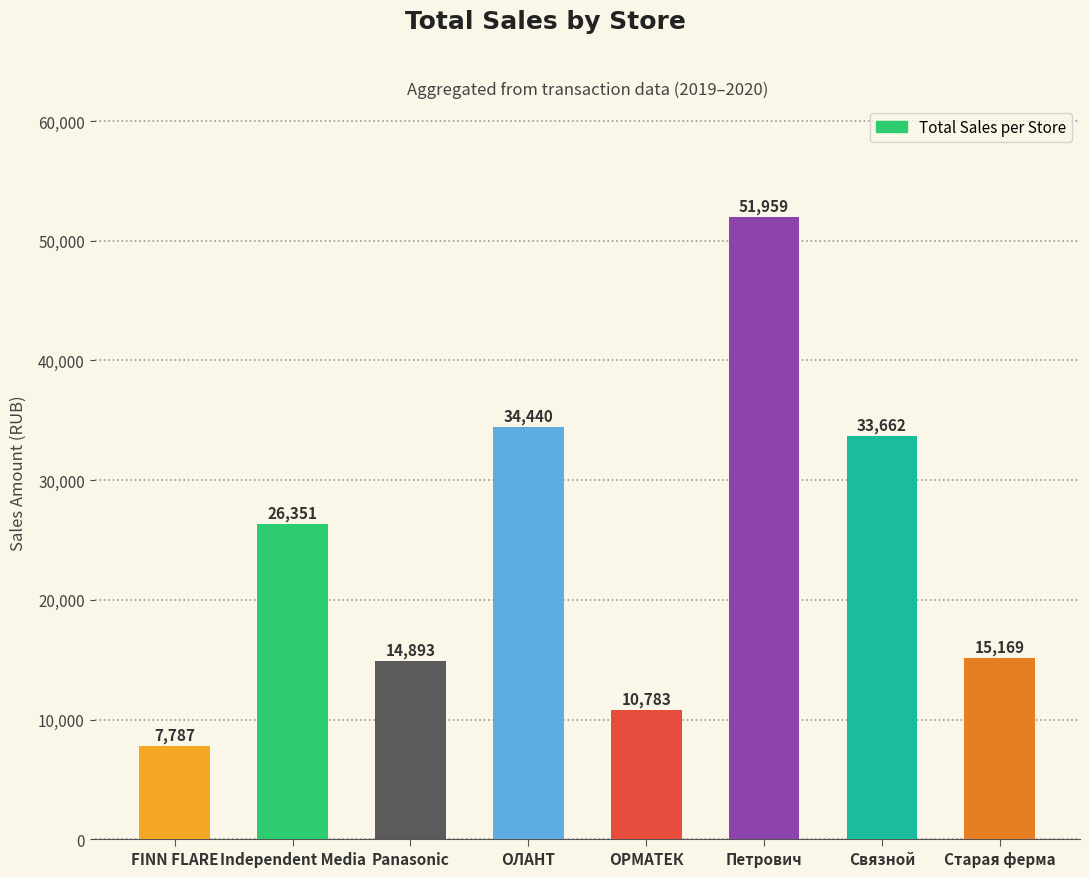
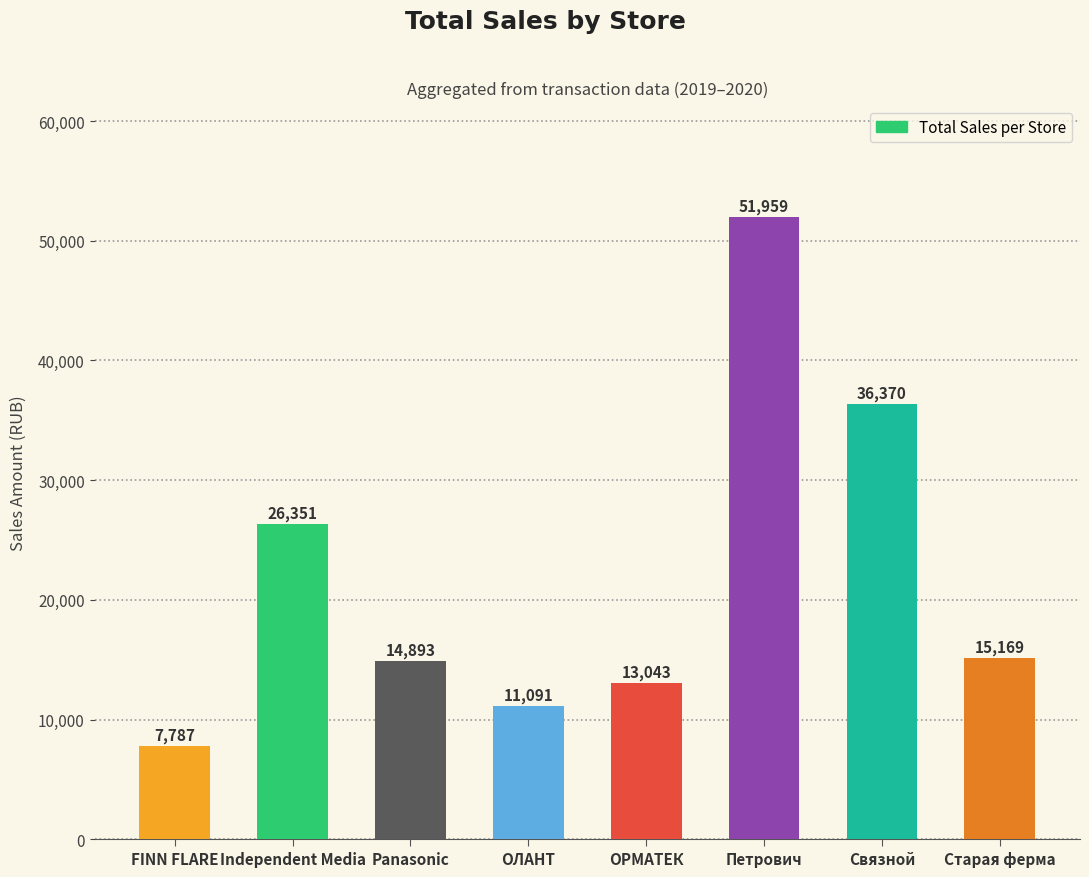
  {
    "FINN FLARE": "7,787",
    "Independent Media": "26,351",
    "Panasonic": "14,893",
-   "ОЛАНТ": "34,440",
-   "ОРМАТЕК": "10,783",
+   "ОЛАНТ": "11,091",
+   "ОРМАТЕК": "13,043",
    "Петрович": "51,959",
-   "Связной": "33,662",
+   "Связной": "36,370",
    "Старая ферма": "15,169"
  }
